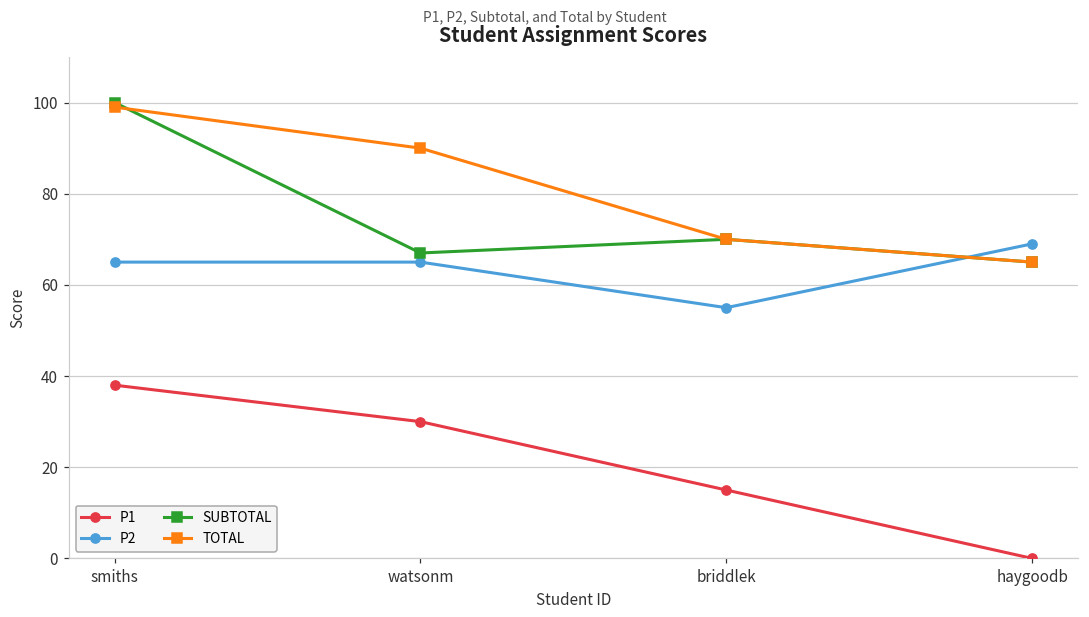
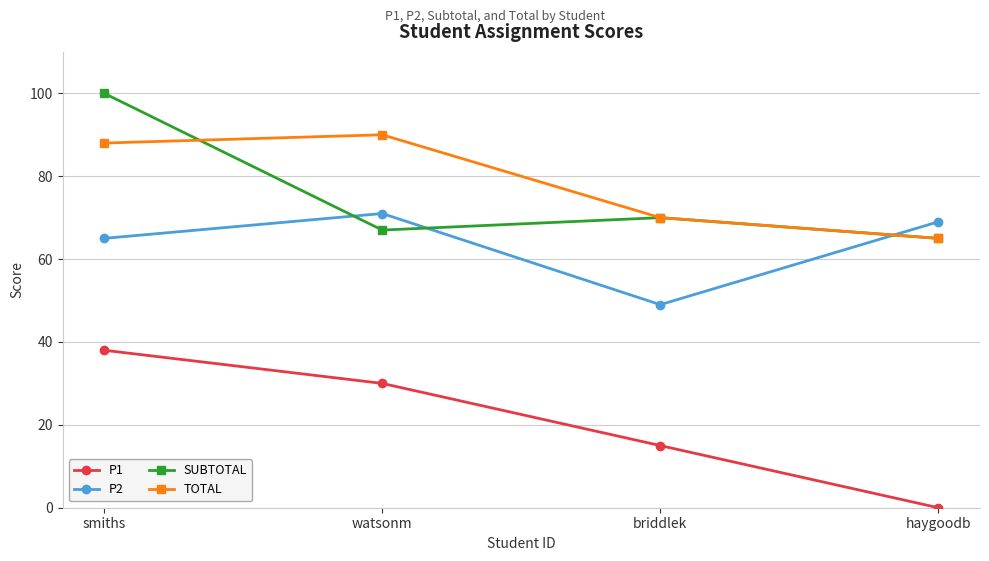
  {
    "P1": {
      "smiths": 38,
      "watsonm": 30,
      "briddlek": 15,
      "haygoodb": 0
    },
    "P2": {
      "smiths": 65,
-     "watsonm": 65,
-     "briddlek": 55,
+     "watsonm": 71,
+     "briddlek": 49,
      "haygoodb": 69
    },
    "SUBTOTAL": {
      "smiths": 100,
      "watsonm": 67
    },
    "TOTAL": {
-     "smiths": 99,
+     "smiths": 88,
      "watsonm": 90
    }
  }
